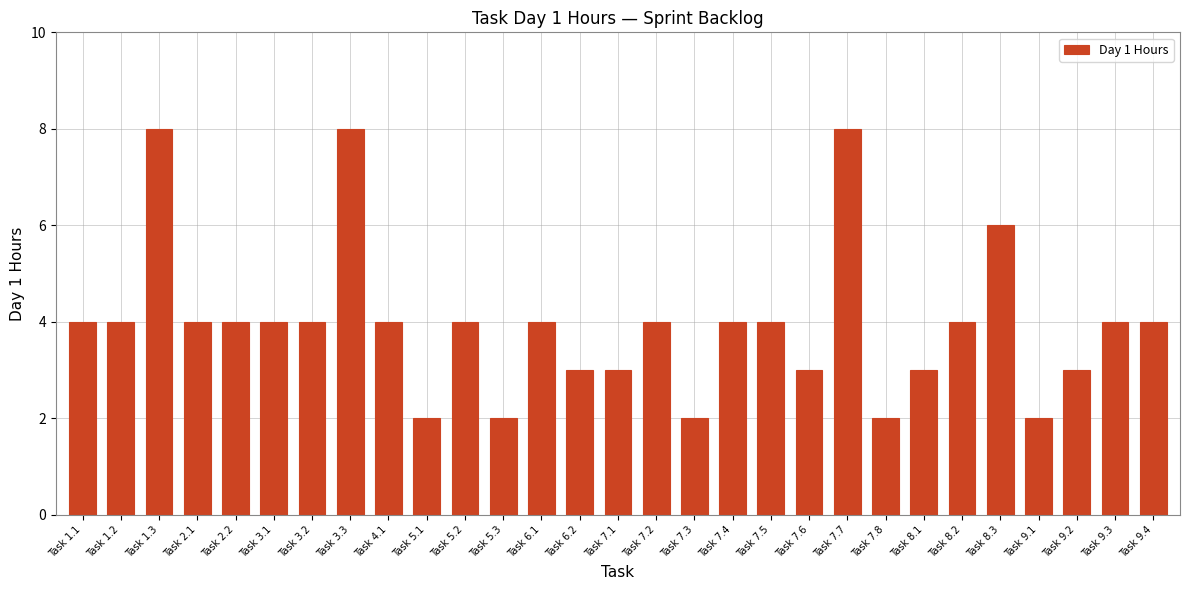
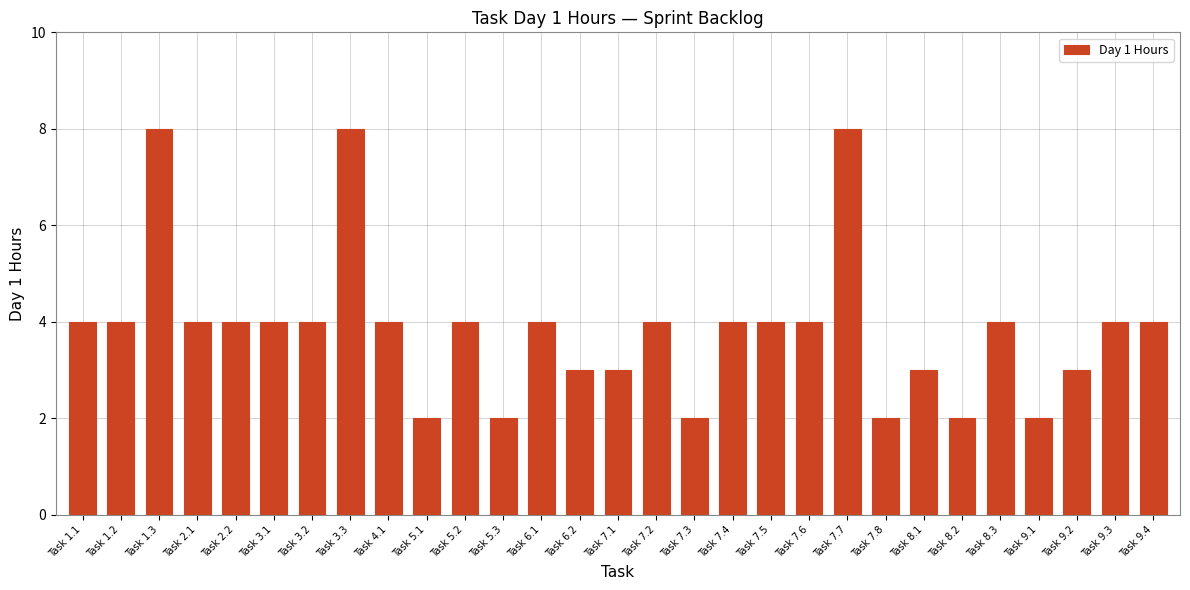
  {
    "Task 1.1": 4,
    "Task 1.2": 4,
    "Task 1.3": 8,
    "Task 2.1": 4,
    "Task 2.2": 4,
    "Task 3.1": 4,
    "Task 3.2": 4,
    "Task 3.3": 8,
    "Task 4.1": 4,
    "Task 5.1": 2,
    "Task 5.2": 4,
    "Task 5.3": 2,
    "Task 6.1": 4,
    "Task 6.2": 3,
    "Task 7.1": 3,
    "Task 7.2": 4,
    "Task 7.3": 2,
    "Task 7.4": 4,
    "Task 7.5": 4,
-   "Task 7.6": 3,
+   "Task 7.6": 4,
    "Task 7.7": 8,
    "Task 7.8": 2,
    "Task 8.1": 3,
-   "Task 8.2": 4,
-   "Task 8.3": 6,
+   "Task 8.2": 2,
+   "Task 8.3": 4,
    "Task 9.1": 2,
    "Task 9.2": 3,
    "Task 9.3": 4,
    "Task 9.4": 4
  }
